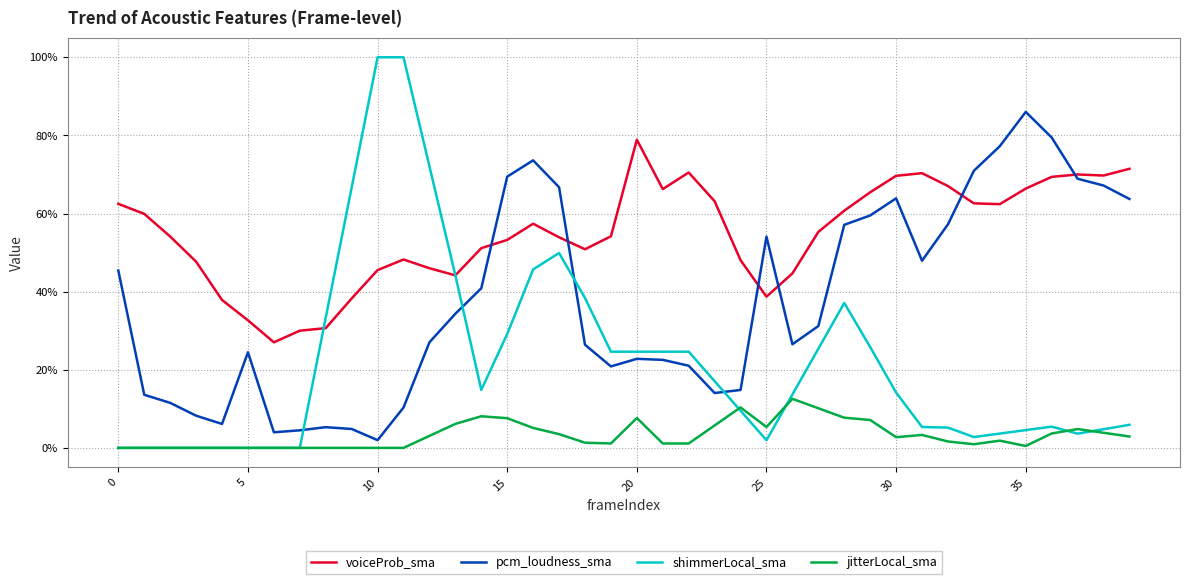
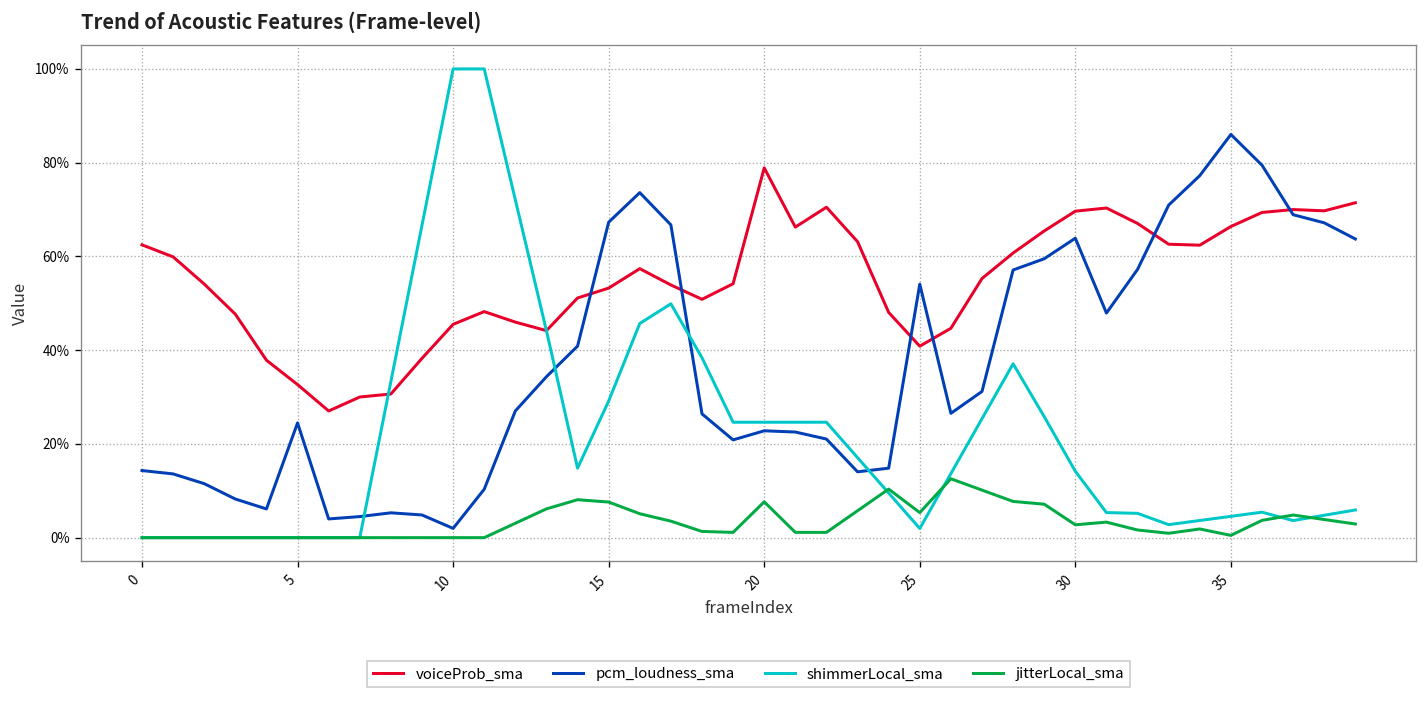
  {
    "voiceProb_sma": {
      "0": "62%",
      "5": "33%",
      "10": "46%",
      "15": "53%",
      "20": "79%",
-     "25": "39%",
+     "25": "41%",
      "30": "70%",
      "35": "66%"
    },
    "pcm_loudness_sma": {
-     "0": "45%",
+     "0": "14%",
      "5": "24%",
      "10": "2%",
-     "15": "69%",
+     "15": "67%",
      "20": "23%",
      "25": "54%",
      "30": "64%",
      "35": "86%"
    },
    "shimmerLocal_sma": {
      "10": "100%",
      "15": "29%",
      "20": "25%",
      "25": "2%",
      "30": "14%",
      "35": "5%"
    },
    "jitterLocal_sma": {
      "10": "0%",
      "15": "8%",
      "20": "8%",
      "25": "5%",
      "30": "3%",
      "35": "0%"
    }
  }
